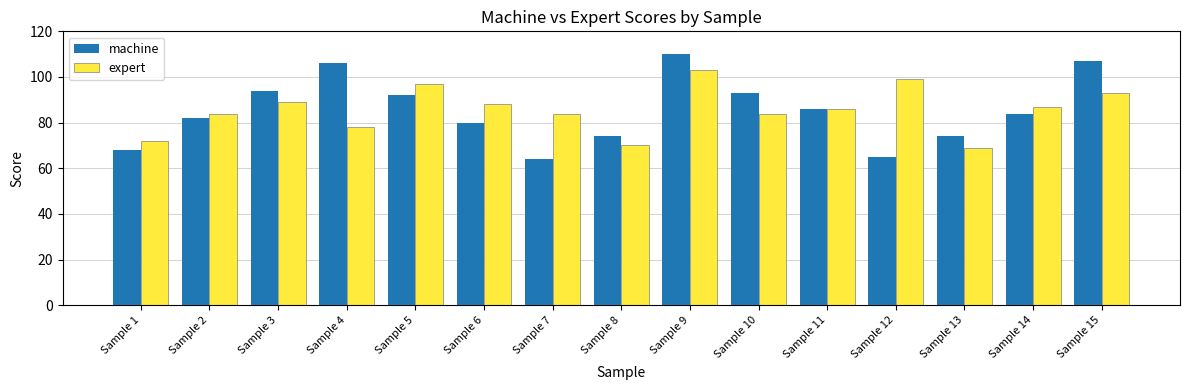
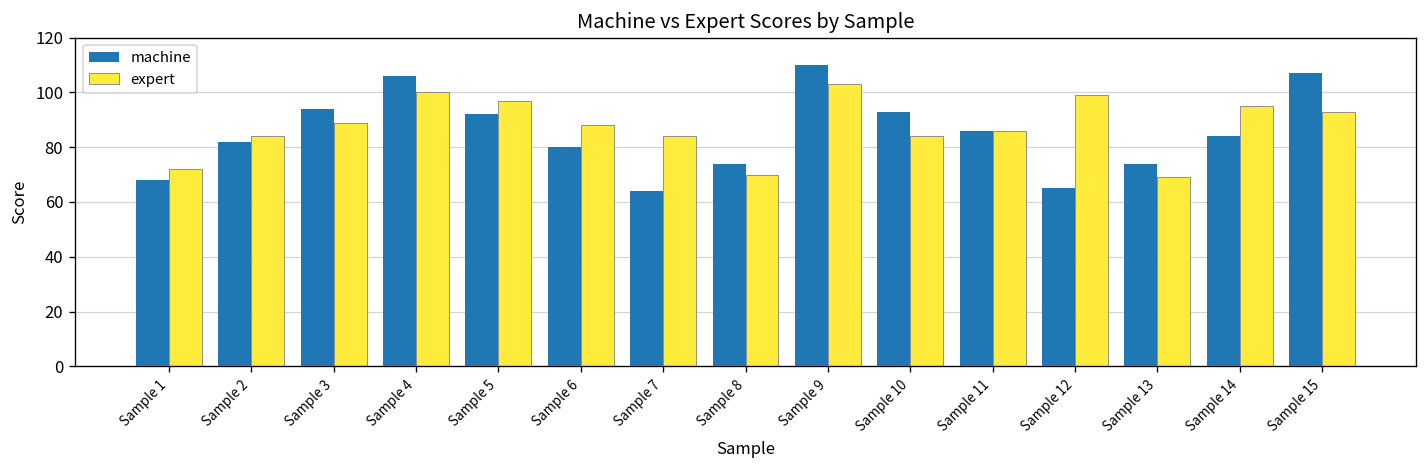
  {
    "machine": {
      "Sample 1": 68,
      "Sample 2": 82,
      "Sample 3": 94,
      "Sample 4": 106,
      "Sample 5": 92,
      "Sample 6": 80,
      "Sample 7": 64,
      "Sample 8": 74,
      "Sample 9": 110,
      "Sample 10": 93,
      "Sample 11": 86,
      "Sample 12": 65,
      "Sample 13": 74,
      "Sample 14": 84,
      "Sample 15": 107
    },
    "expert": {
      "Sample 1": 72,
      "Sample 2": 84,
      "Sample 3": 89,
-     "Sample 4": 78,
+     "Sample 4": 100,
      "Sample 5": 97,
      "Sample 6": 88,
      "Sample 7": 84,
      "Sample 8": 70,
      "Sample 9": 103,
      "Sample 10": 84,
      "Sample 11": 86,
      "Sample 12": 99,
      "Sample 13": 69,
-     "Sample 14": 87,
+     "Sample 14": 95,
      "Sample 15": 93
    }
  }
